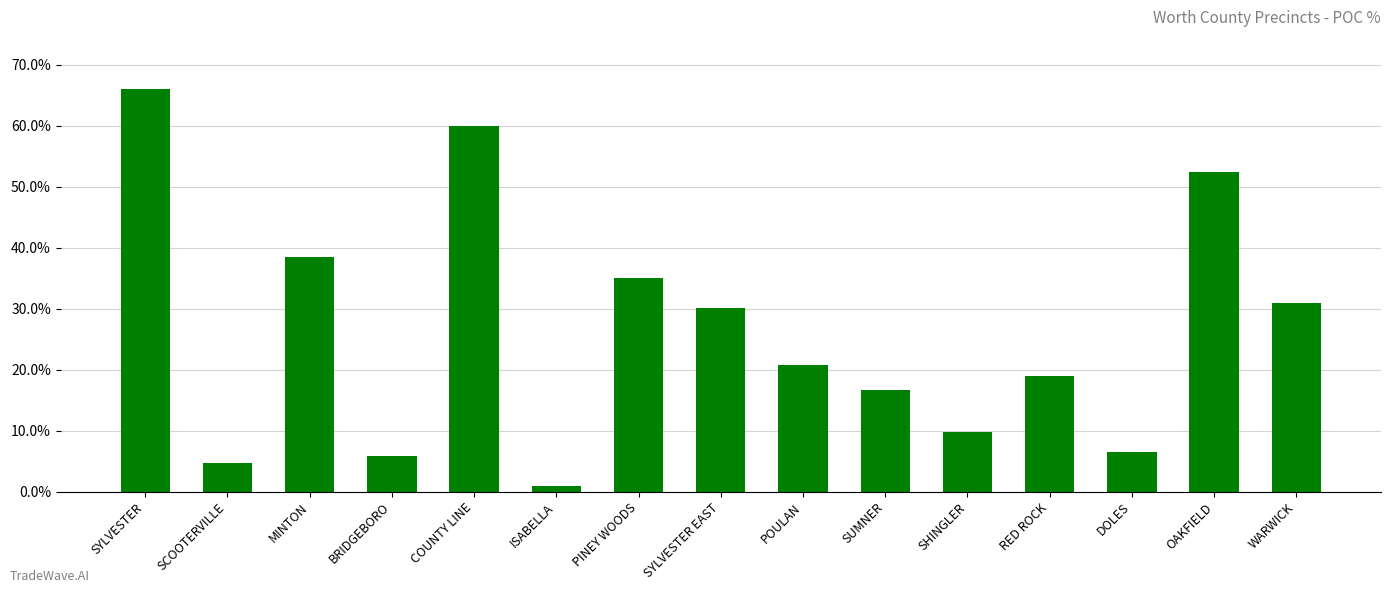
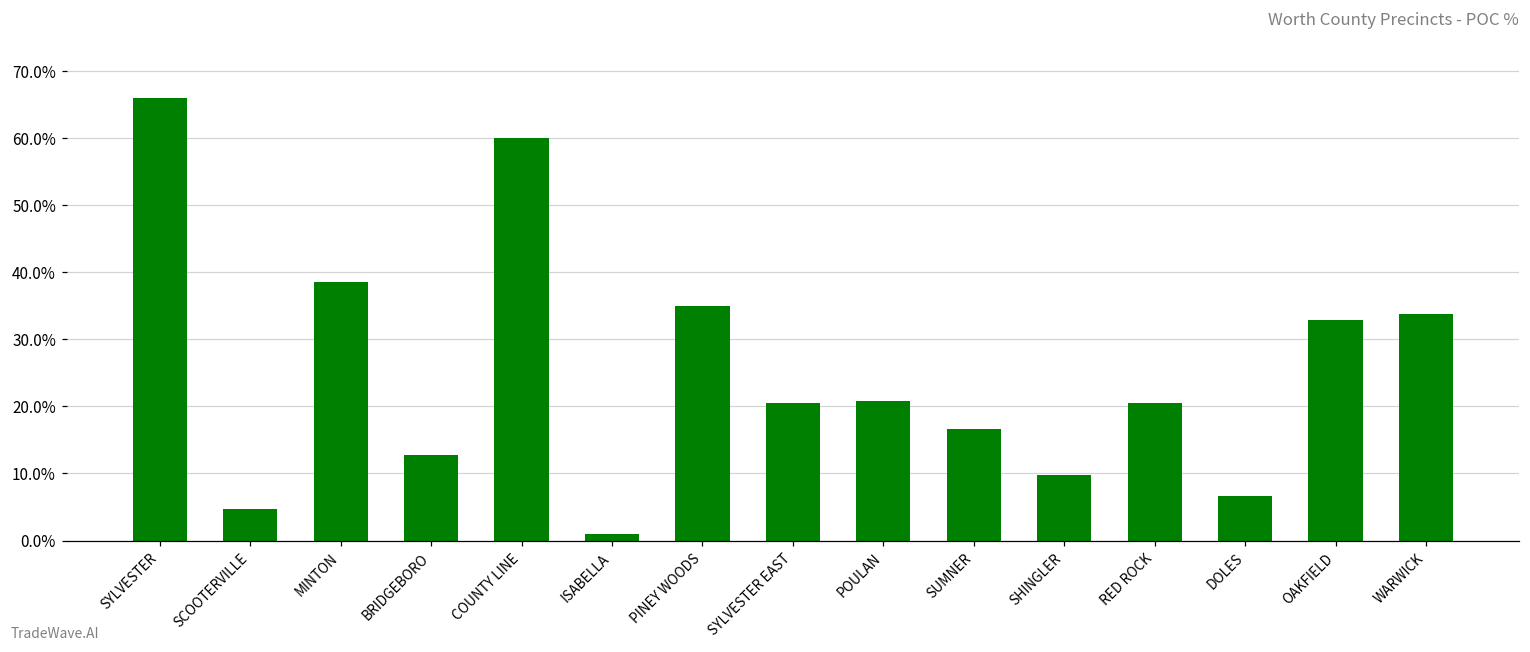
  {
    "SYLVESTER": "66%",
    "SCOOTERVILLE": "5%",
    "MINTON": "38%",
-   "BRIDGEBORO": "6%",
+   "BRIDGEBORO": "13%",
    "COUNTY LINE": "60%",
    "ISABELLA": "1%",
    "PINEY WOODS": "35%",
-   "SYLVESTER EAST": "30%",
+   "SYLVESTER EAST": "20%",
    "POULAN": "21%",
    "SUMNER": "17%",
    "SHINGLER": "10%",
-   "RED ROCK": "19%",
+   "RED ROCK": "20%",
    "DOLES": "7%",
-   "OAKFIELD": "52%",
-   "WARWICK": "31%"
+   "OAKFIELD": "33%",
+   "WARWICK": "34%"
  }
